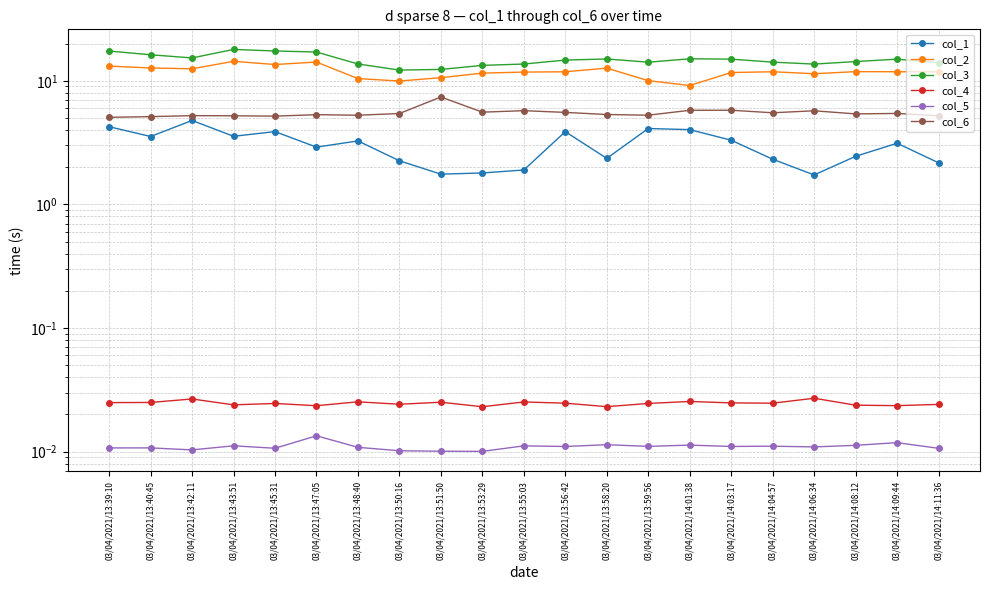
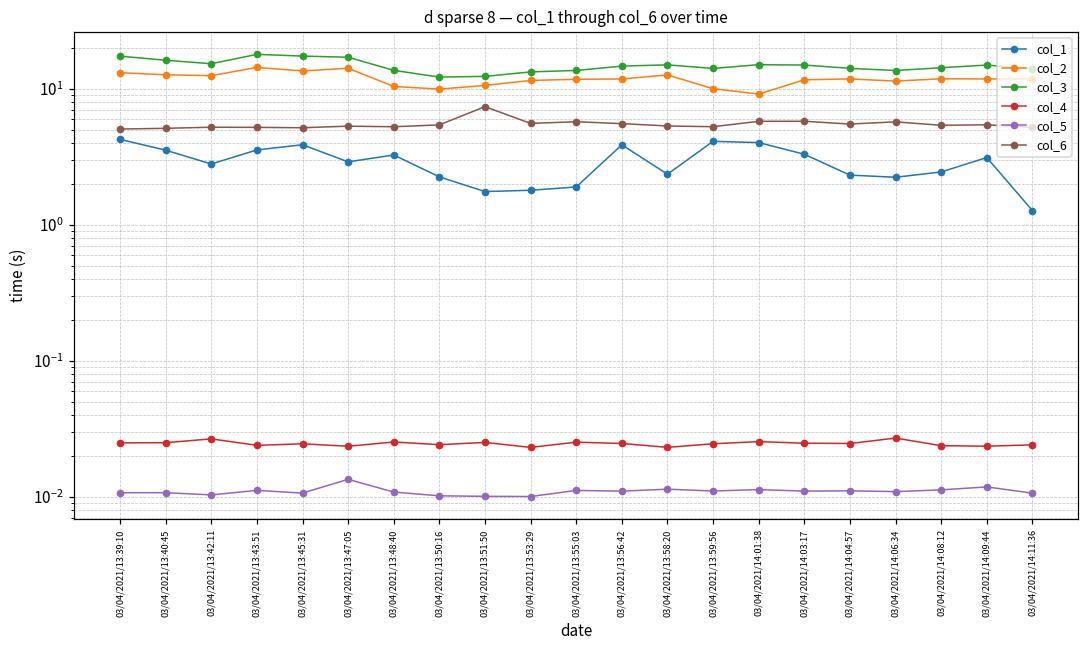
  {
    "col_1": {
      "03/04/2021/13:39:10": 4.3,
      "03/04/2021/13:40:45": 3.5,
-     "03/04/2021/13:42:11": 4.8,
+     "03/04/2021/13:42:11": 2.8,
      "03/04/2021/13:43:51": 3.6,
      "03/04/2021/13:45:31": 3.9,
      "03/04/2021/13:47:05": 2.9,
      "03/04/2021/13:48:40": 3.3,
      "03/04/2021/13:50:16": 2.3,
      "03/04/2021/13:51:50": 1.8,
      "03/04/2021/13:53:29": 1.8,
      "03/04/2021/13:55:03": 1.9,
      "03/04/2021/13:56:42": 3.9,
      "03/04/2021/13:58:20": 2.4,
      "03/04/2021/13:59:56": 4.1,
      "03/04/2021/14:01:38": 4.0,
      "03/04/2021/14:03:17": 3.3,
      "03/04/2021/14:04:57": 2.3,
-     "03/04/2021/14:06:34": 1.7,
+     "03/04/2021/14:06:34": 2.2,
      "03/04/2021/14:08:12": 2.4,
      "03/04/2021/14:09:44": 3.1,
-     "03/04/2021/14:11:36": 2.2
+     "03/04/2021/14:11:36": 1.3
    },
    "col_2": {
      "03/04/2021/13:39:10": 13,
      "03/04/2021/13:40:45": 13,
      "03/04/2021/13:42:11": 13,
      "03/04/2021/13:43:51": 14,
      "03/04/2021/13:45:31": 14,
      "03/04/2021/13:47:05": 14,
      "03/04/2021/13:48:40": 10,
      "03/04/2021/13:50:16": 10,
      "03/04/2021/13:51:50": 11,
      "03/04/2021/13:53:29": 12,
      "03/04/2021/13:55:03": 12,
      "03/04/2021/13:56:42": 12,
      "03/04/2021/13:58:20": 13,
      "03/04/2021/13:59:56": 10,
      "03/04/2021/14:01:38": 9,
      "03/04/2021/14:03:17": 12,
      "03/04/2021/14:04:57": 12,
      "03/04/2021/14:06:34": 11,
      "03/04/2021/14:08:12": 12,
      "03/04/2021/14:09:44": 12
    },
    "col_3": {
      "03/04/2021/13:39:10": 17,
      "03/04/2021/13:40:45": 16,
      "03/04/2021/13:42:11": 15,
      "03/04/2021/13:43:51": 18,
      "03/04/2021/13:45:31": 17,
      "03/04/2021/13:47:05": 17,
      "03/04/2021/13:48:40": 14,
      "03/04/2021/13:50:16": 12,
      "03/04/2021/13:51:50": 12,
      "03/04/2021/13:53:29": 13,
      "03/04/2021/13:55:03": 14,
      "03/04/2021/13:56:42": 15,
      "03/04/2021/13:58:20": 15,
      "03/04/2021/13:59:56": 14,
      "03/04/2021/14:01:38": 15,
      "03/04/2021/14:03:17": 15,
      "03/04/2021/14:04:57": 14,
      "03/04/2021/14:06:34": 14,
      "03/04/2021/14:08:12": 14,
      "03/04/2021/14:09:44": 15
    },
    "col_4": {
      "03/04/2021/13:39:10": 0.025,
      "03/04/2021/13:40:45": 0.025,
      "03/04/2021/13:42:11": 0.027,
      "03/04/2021/13:43:51": 0.024,
      "03/04/2021/13:45:31": 0.025,
      "03/04/2021/13:47:05": 0.024,
      "03/04/2021/13:48:40": 0.025,
      "03/04/2021/13:50:16": 0.024,
      "03/04/2021/13:51:50": 0.025,
      "03/04/2021/13:53:29": 0.023,
      "03/04/2021/13:55:03": 0.025,
      "03/04/2021/13:56:42": 0.025,
      "03/04/2021/13:58:20": 0.023,
      "03/04/2021/13:59:56": 0.025,
      "03/04/2021/14:01:38": 0.025,
      "03/04/2021/14:03:17": 0.025,
      "03/04/2021/14:04:57": 0.025,
      "03/04/2021/14:06:34": 0.027,
      "03/04/2021/14:08:12": 0.024,
      "03/04/2021/14:09:44": 0.024,
      "03/04/2021/14:11:36": 0.024
    },
    "col_5": {
      "03/04/2021/13:39:10": 0.011,
      "03/04/2021/13:40:45": 0.011,
      "03/04/2021/13:42:11": 0.010,
      "03/04/2021/13:43:51": 0.011,
      "03/04/2021/13:45:31": 0.011,
      "03/04/2021/13:47:05": 0.013,
      "03/04/2021/13:48:40": 0.011,
      "03/04/2021/13:50:16": 0.010,
      "03/04/2021/13:51:50": 0.010,
      "03/04/2021/13:53:29": 0.010,
      "03/04/2021/13:55:03": 0.011,
      "03/04/2021/13:56:42": 0.011,
      "03/04/2021/13:58:20": 0.011,
      "03/04/2021/13:59:56": 0.011,
      "03/04/2021/14:01:38": 0.011,
      "03/04/2021/14:03:17": 0.011,
      "03/04/2021/14:04:57": 0.011,
      "03/04/2021/14:06:34": 0.011,
      "03/04/2021/14:08:12": 0.011,
      "03/04/2021/14:09:44": 0.012,
      "03/04/2021/14:11:36": 0.011
    },
    "col_6": {
      "03/04/2021/13:39:10": 5.1,
      "03/04/2021/13:40:45": 5.1,
      "03/04/2021/13:42:11": 5.2,
      "03/04/2021/13:43:51": 5.2,
      "03/04/2021/13:45:31": 5.2,
      "03/04/2021/13:47:05": 5.3,
      "03/04/2021/13:48:40": 5.3,
      "03/04/2021/13:50:16": 5,
      "03/04/2021/13:51:50": 7,
      "03/04/2021/13:53:29": 6,
      "03/04/2021/13:55:03": 6,
      "03/04/2021/13:56:42": 6,
      "03/04/2021/13:58:20": 5.3,
      "03/04/2021/13:59:56": 5.3,
      "03/04/2021/14:01:38": 6,
      "03/04/2021/14:03:17": 6,
      "03/04/2021/14:04:57": 6,
      "03/04/2021/14:06:34": 6,
      "03/04/2021/14:08:12": 5,
      "03/04/2021/14:09:44": 5
    }
  }
